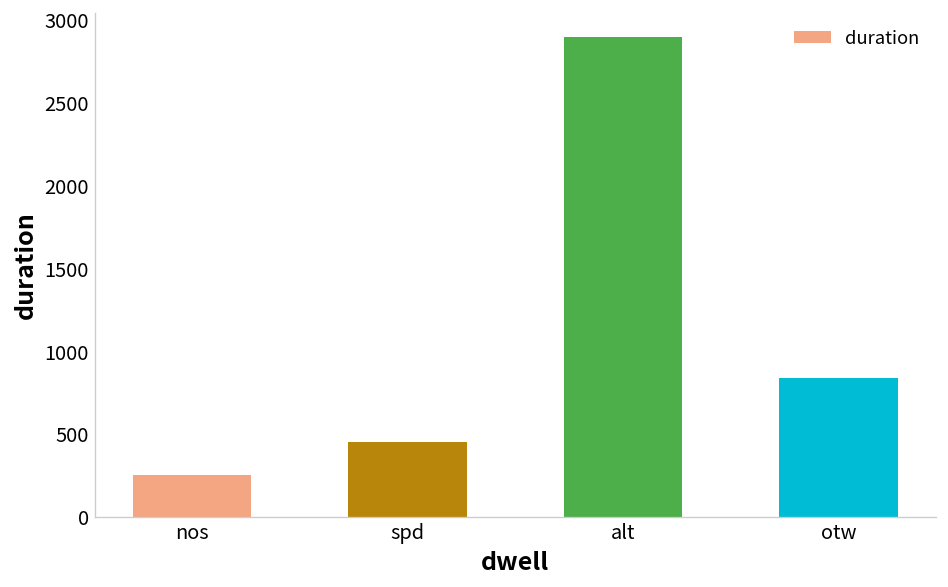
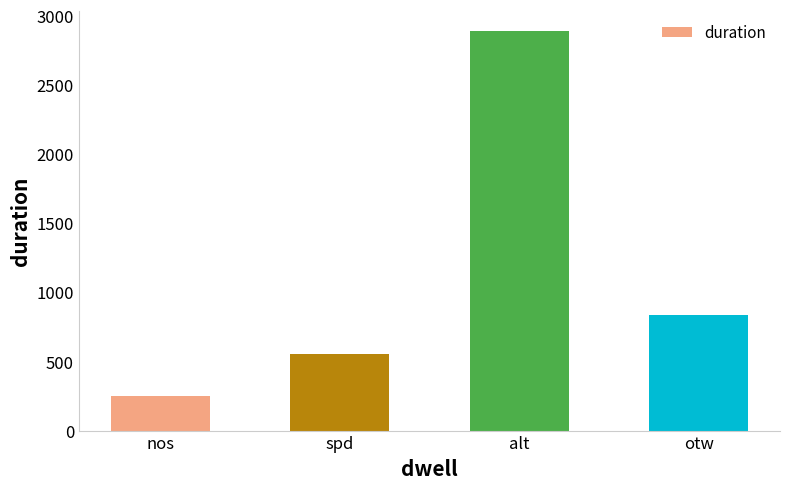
  {
    "nos": 250,
-   "spd": 450,
+   "spd": 550,
    "alt": 2890,
    "otw": 840
  }
